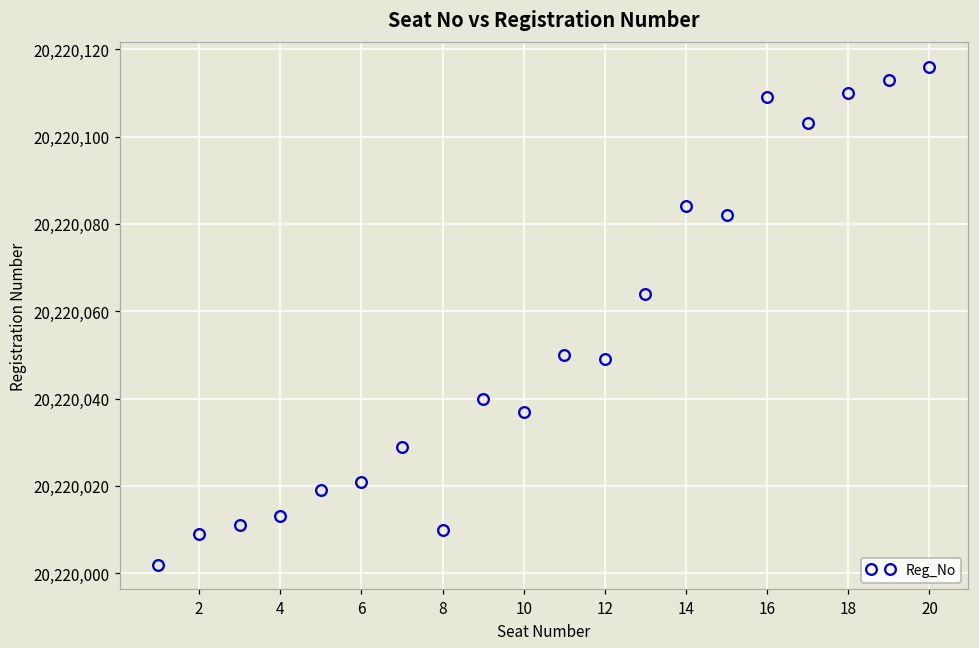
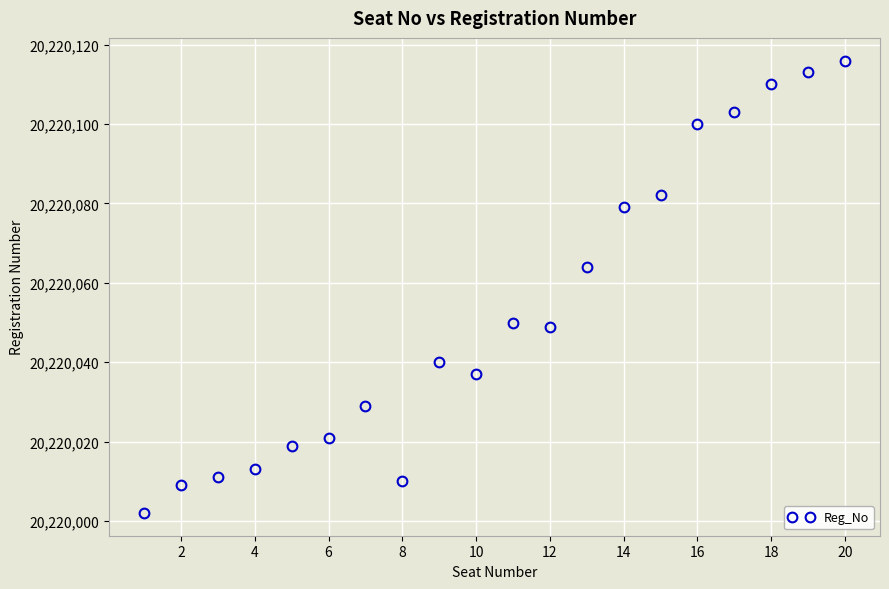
  {
    "2": "20,220,009",
    "4": "20,220,013",
    "6": "20,220,021",
    "8": "20,220,010",
    "10": "20,220,037",
    "12": "20,220,049",
-   "14": "20,220,084",
-   "16": "20,220,109",
+   "14": "20,220,079",
+   "16": "20,220,100",
    "18": "20,220,110",
    "20": "20,220,116"
  }
